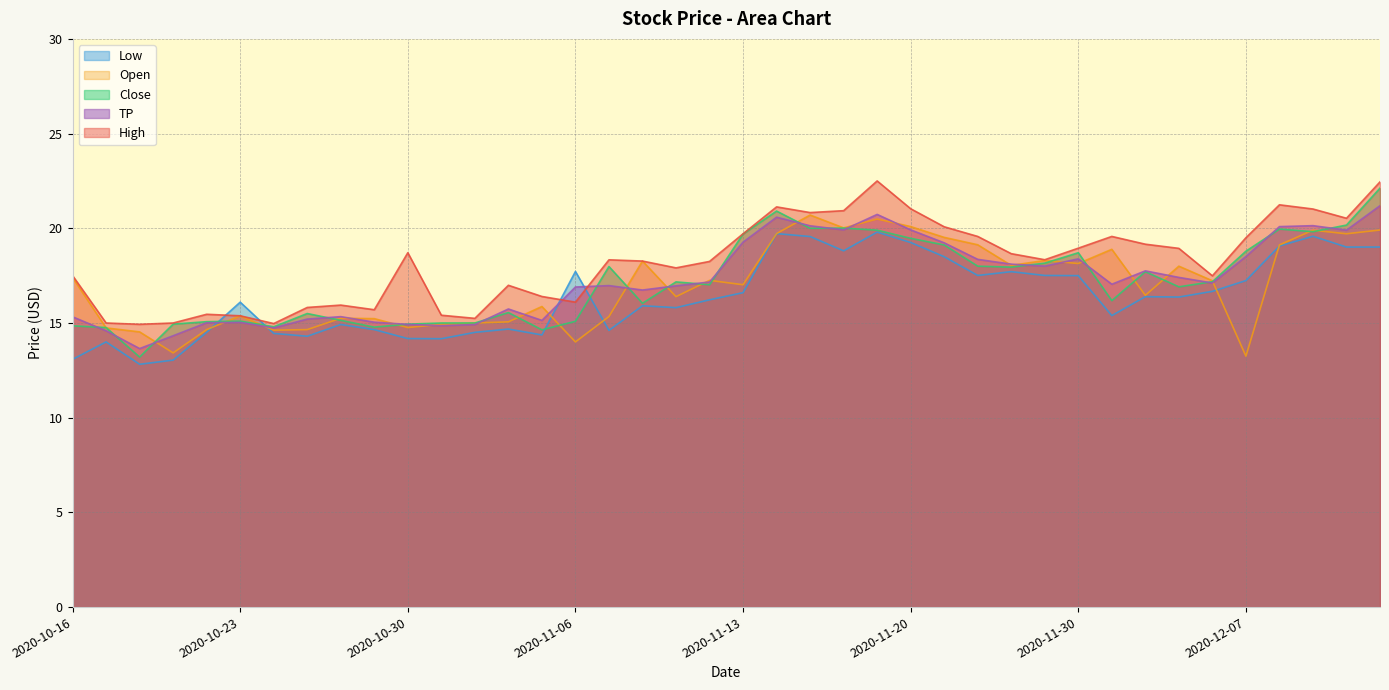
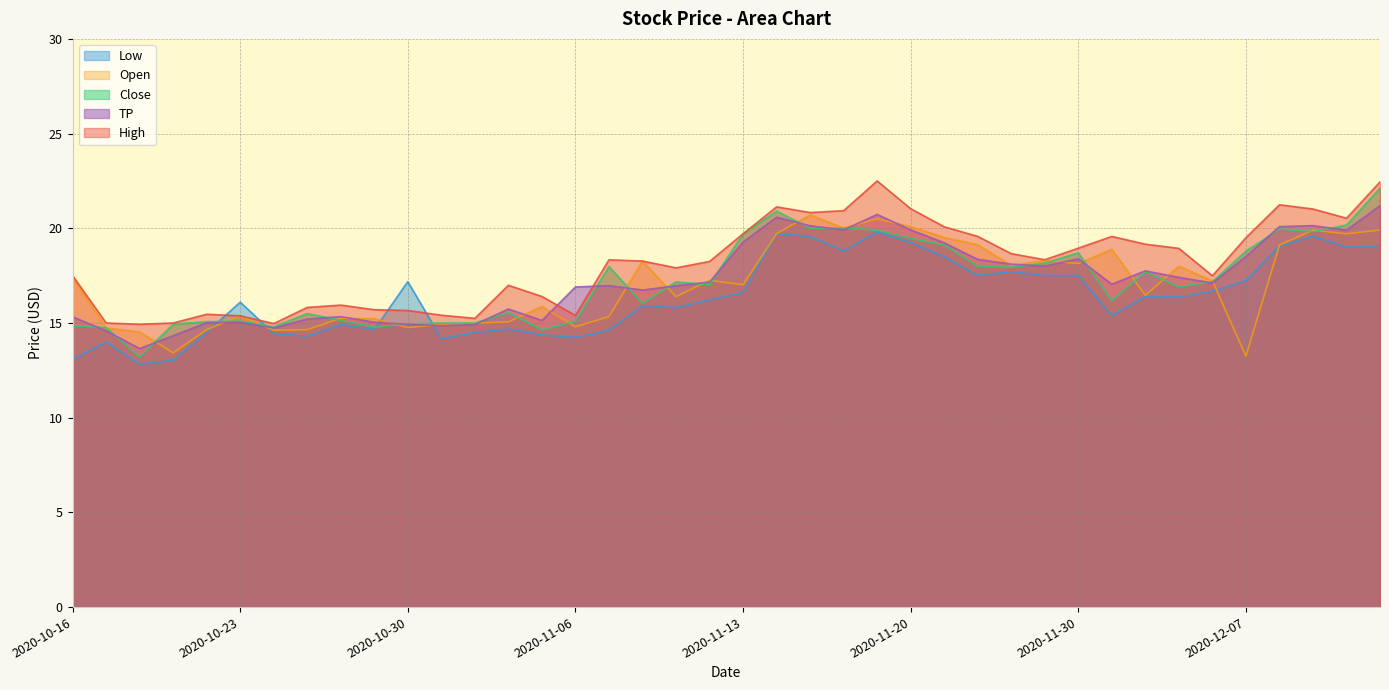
  {
    "Low": {
      "2020-10-16": 13.1,
      "2020-10-23": 16.1,
-     "2020-10-30": 14.2,
-     "2020-11-06": 17.7,
+     "2020-10-30": 17.2,
+     "2020-11-06": 14.2,
      "2020-11-13": 16.6,
      "2020-11-20": 19.3,
      "2020-11-30": 17.5,
      "2020-12-07": 17.2
    },
    "Open": {
      "2020-10-30": 14.8,
-     "2020-11-06": 14.0,
+     "2020-11-06": 14.8,
      "2020-11-13": 17.0,
      "2020-11-20": 20.1,
      "2020-11-30": 18.1,
      "2020-12-07": 13.3
    },
    "Close": {
      "2020-10-16": 14.9,
      "2020-11-06": 15.1,
      "2020-11-20": 19.5,
      "2020-11-30": 18.7,
      "2020-12-07": 18.8
    },
    "TP": {
      "2020-10-16": 15.3,
      "2020-11-06": 16.9,
      "2020-11-13": 19.3,
      "2020-11-20": 19.9,
      "2020-11-30": 18.4,
      "2020-12-07": 18.5
    },
    "High": {
-     "2020-10-30": 18.7,
-     "2020-11-06": 16.1,
+     "2020-10-30": 15.7,
+     "2020-11-06": 15.4,
      "2020-11-20": 21.0,
      "2020-11-30": 19.0,
      "2020-12-07": 19.5
    }
  }
